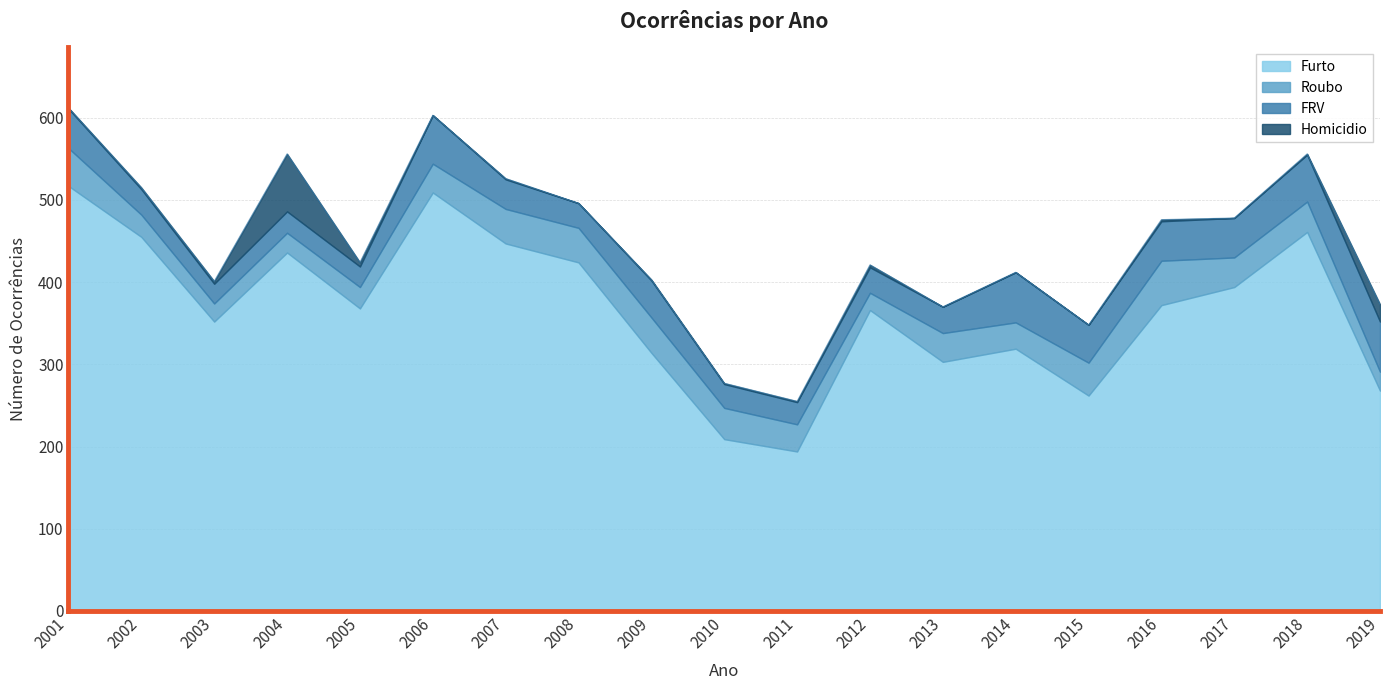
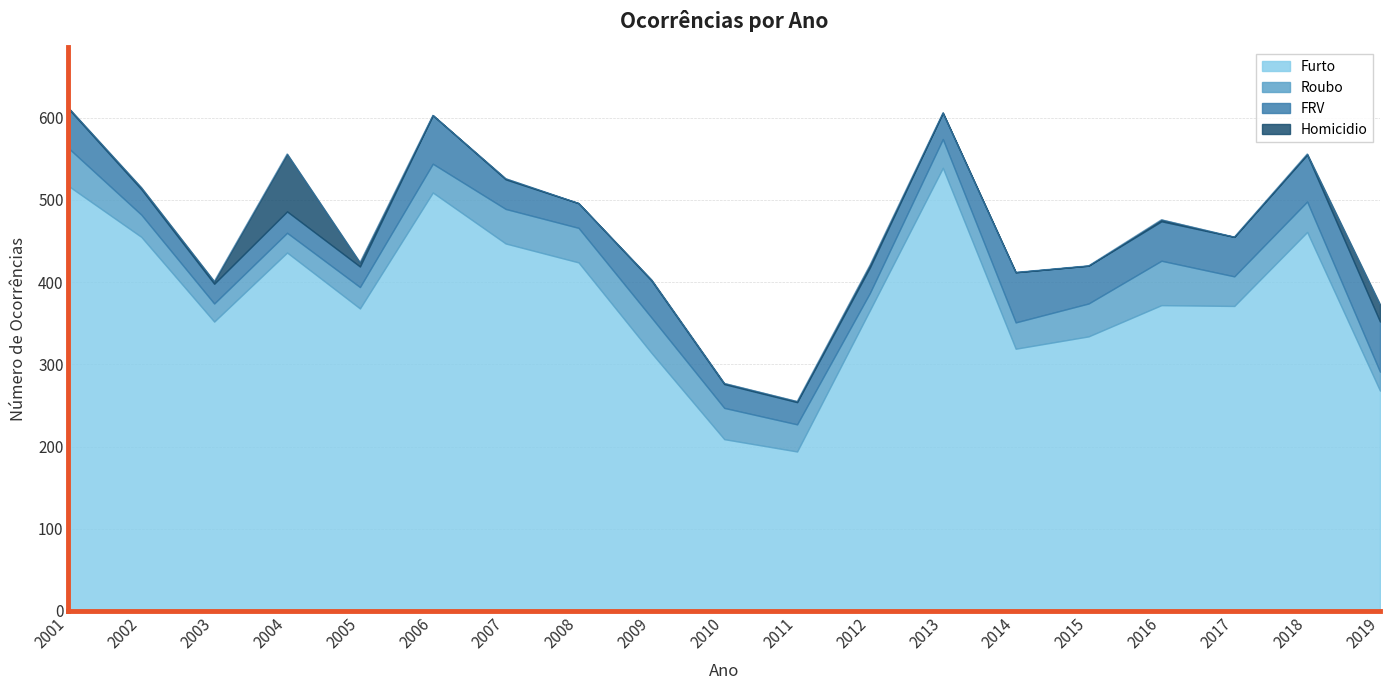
  {
    "Furto": {
      "2001": 520,
      "2002": 460,
      "2003": 350,
      "2004": 440,
      "2005": 370,
      "2006": 510,
      "2007": 450,
      "2008": 420,
      "2009": 310,
      "2010": 210,
      "2011": 190,
      "2012": 370,
-     "2013": 300,
+     "2013": 540,
      "2014": 320,
-     "2015": 260,
+     "2015": 330,
      "2016": 370,
-     "2017": 390,
+     "2017": 370,
      "2018": 460,
      "2019": 270
    },
    "Homicidio": {
      "2004": 70,
      "2005": 10,
      "2019": 20
    }
  }
